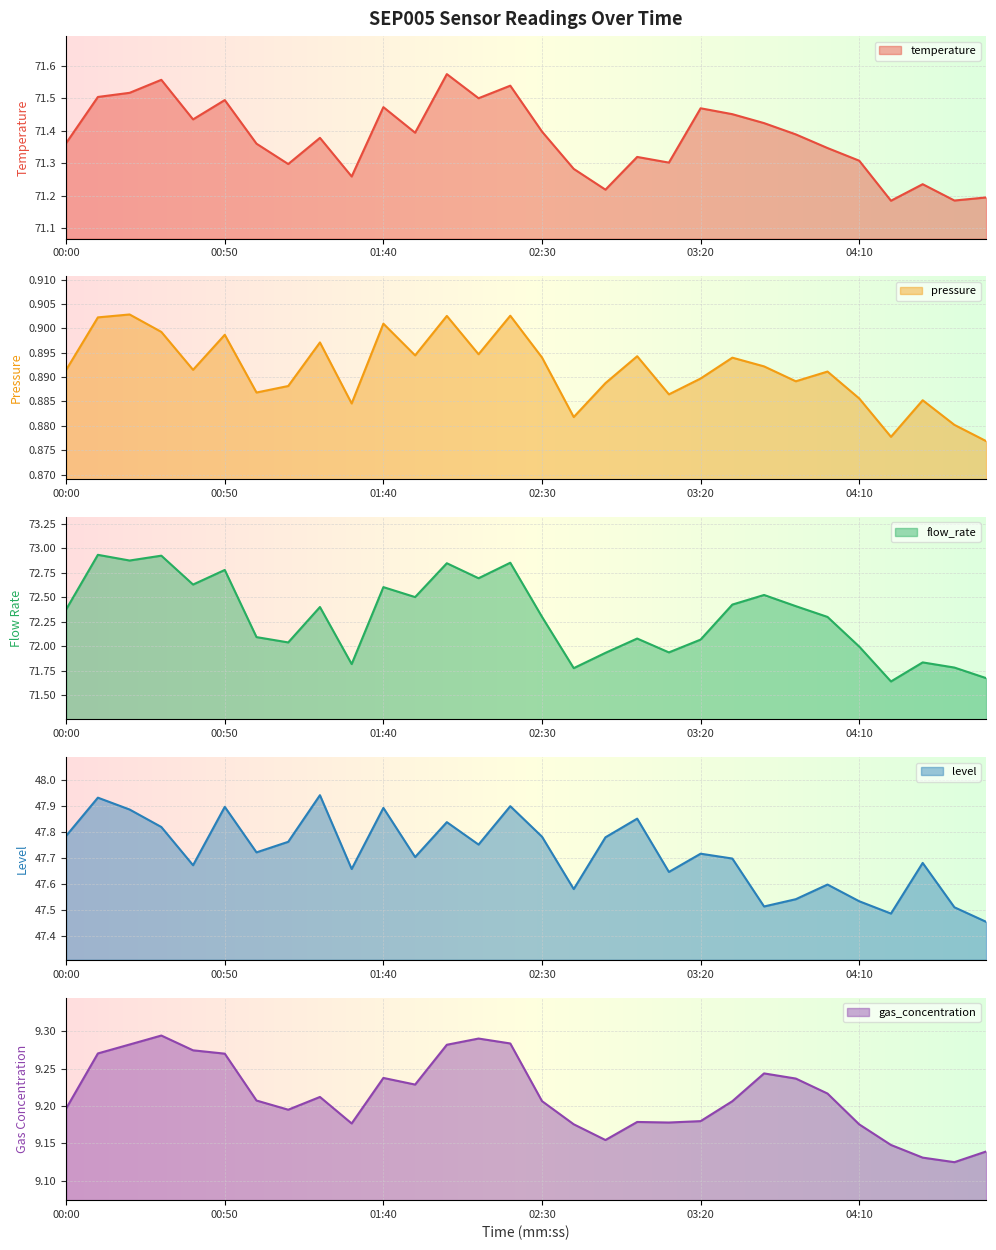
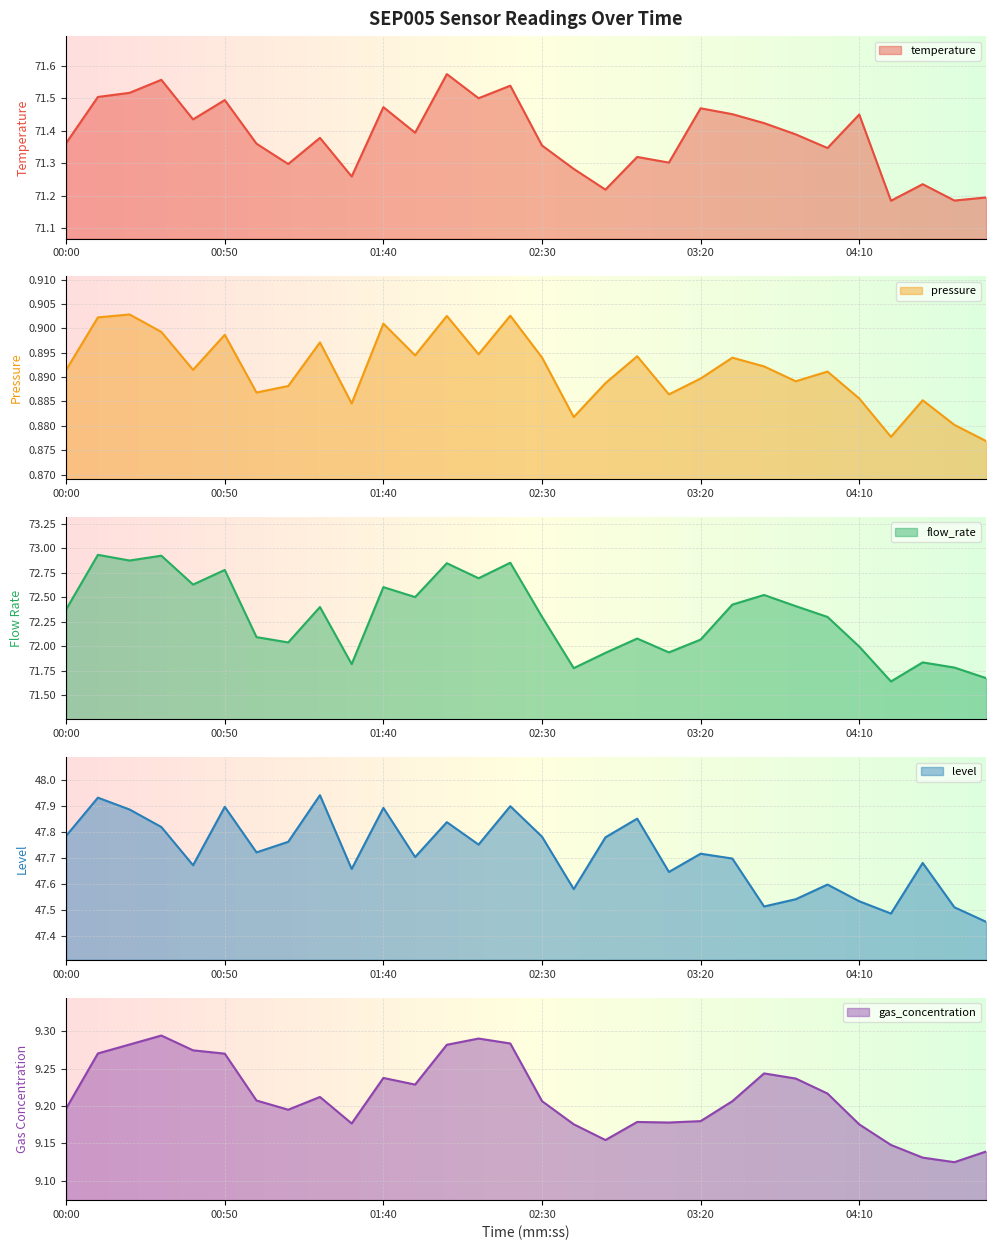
  {
    "SEP005 Sensor Readings Over Time": {
      "00:00": 71.36,
      "00:50": 71.49,
      "01:40": 71.47,
-     "02:30": 71.40,
+     "02:30": 71.35,
      "03:20": 71.47,
-     "04:10": 71.31
+     "04:10": 71.45
    }
  }
